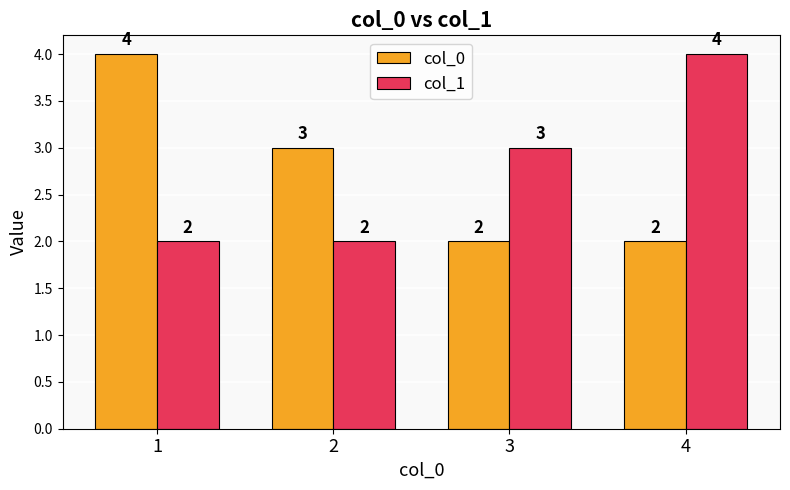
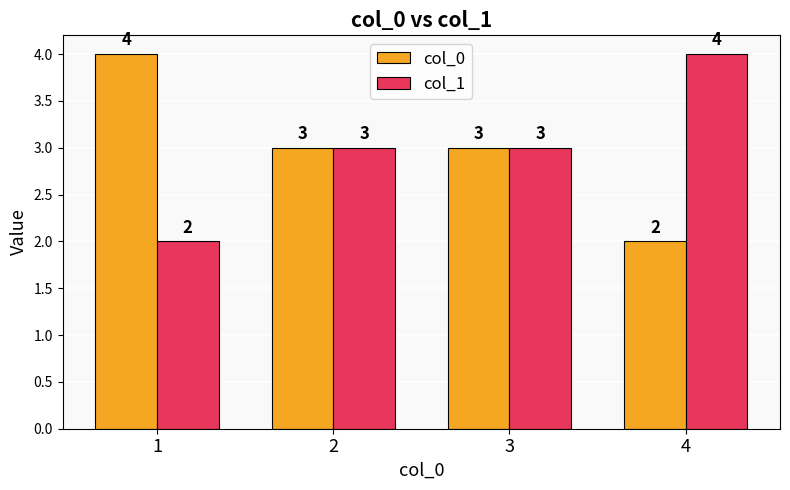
  {
    "col_0": {
      "1": 4,
      "2": 3,
-     "3": 2,
+     "3": 3,
      "4": 2
    },
    "col_1": {
      "1": 2,
-     "2": 2,
+     "2": 3,
      "3": 3,
      "4": 4
    }
  }
